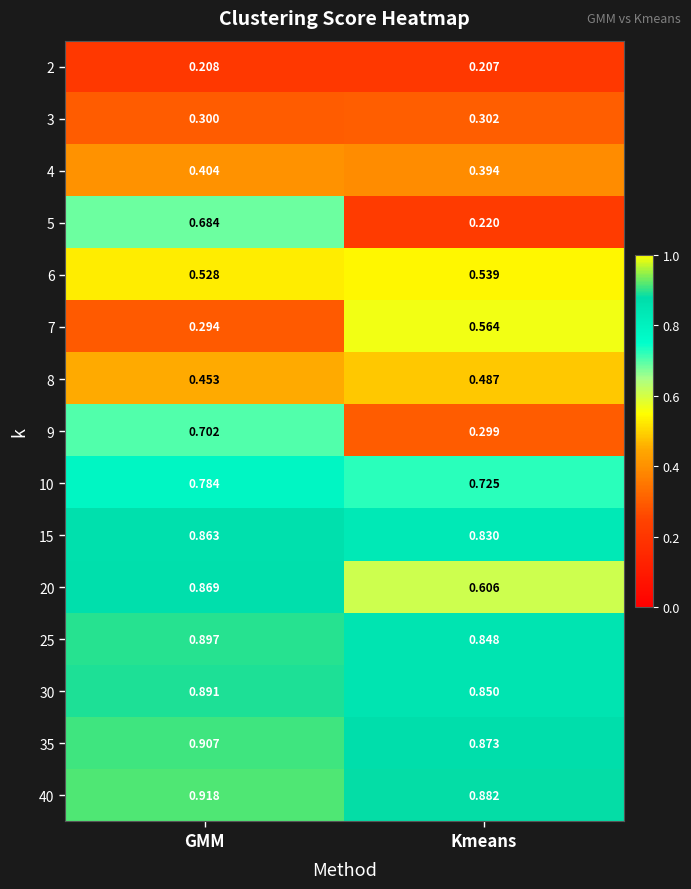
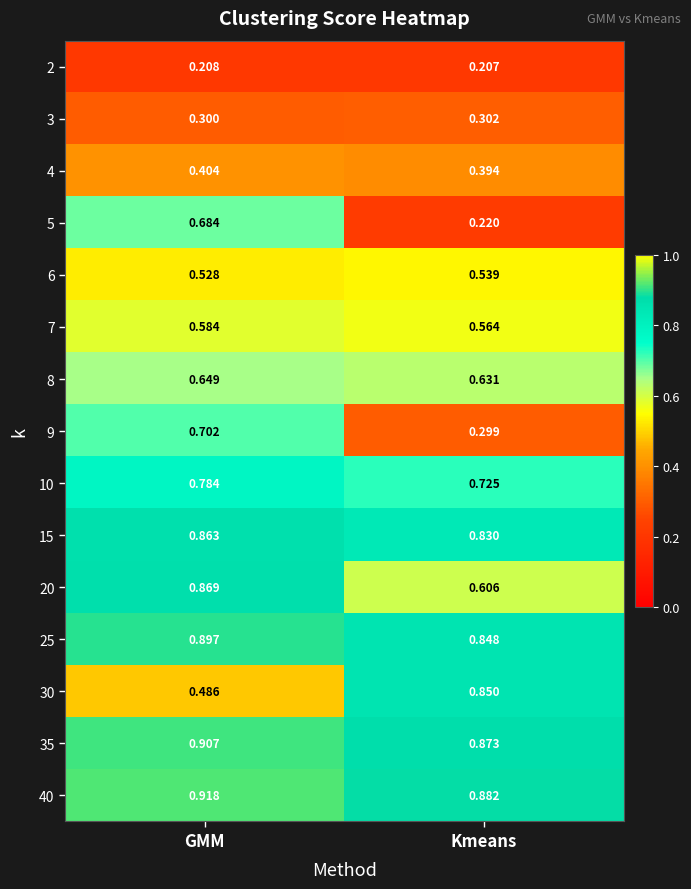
  {
    "2": {
      "GMM": 0.208,
      "Kmeans": 0.207
    },
    "3": {
      "GMM": 0.300,
      "Kmeans": 0.302
    },
    "4": {
      "GMM": 0.404,
      "Kmeans": 0.394
    },
    "5": {
      "GMM": 0.684,
      "Kmeans": 0.220
    },
    "6": {
      "GMM": 0.528,
      "Kmeans": 0.539
    },
    "7": {
-     "GMM": 0.294,
+     "GMM": 0.584,
      "Kmeans": 0.564
    },
    "8": {
-     "GMM": 0.453,
-     "Kmeans": 0.487
+     "GMM": 0.649,
+     "Kmeans": 0.631
    },
    "9": {
      "GMM": 0.702,
      "Kmeans": 0.299
    },
    "10": {
      "GMM": 0.784,
      "Kmeans": 0.725
    },
    "15": {
      "GMM": 0.863,
      "Kmeans": 0.830
    },
    "20": {
      "GMM": 0.869,
      "Kmeans": 0.606
    },
    "25": {
      "GMM": 0.897,
      "Kmeans": 0.848
    },
    "30": {
-     "GMM": 0.891,
+     "GMM": 0.486,
      "Kmeans": 0.850
    },
    "35": {
      "GMM": 0.907,
      "Kmeans": 0.873
    },
    "40": {
      "GMM": 0.918,
      "Kmeans": 0.882
    }
  }
